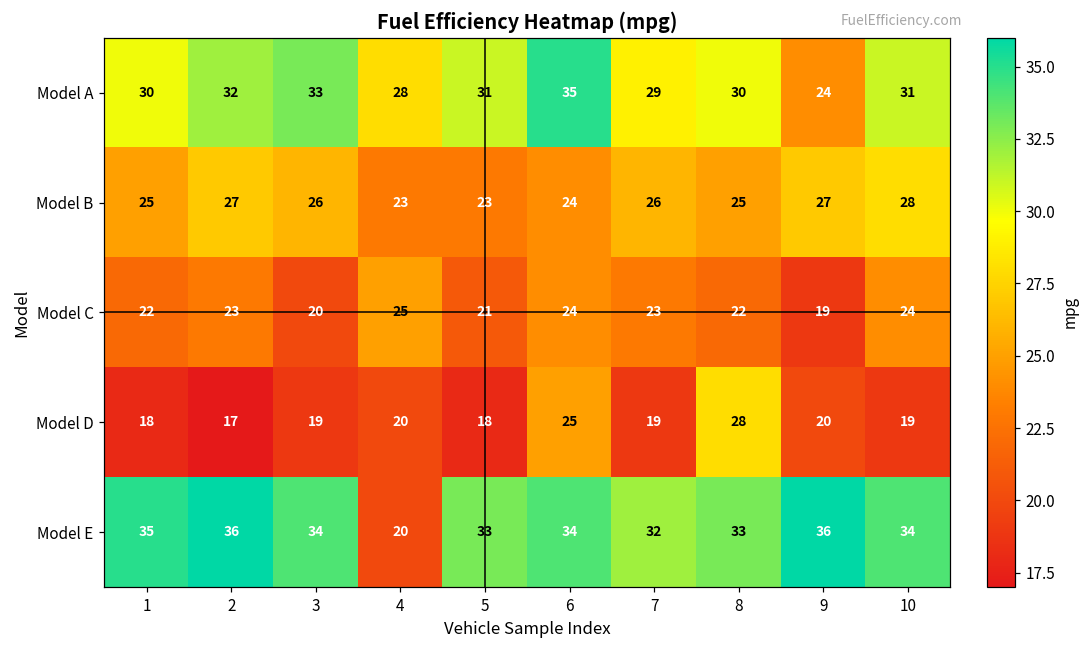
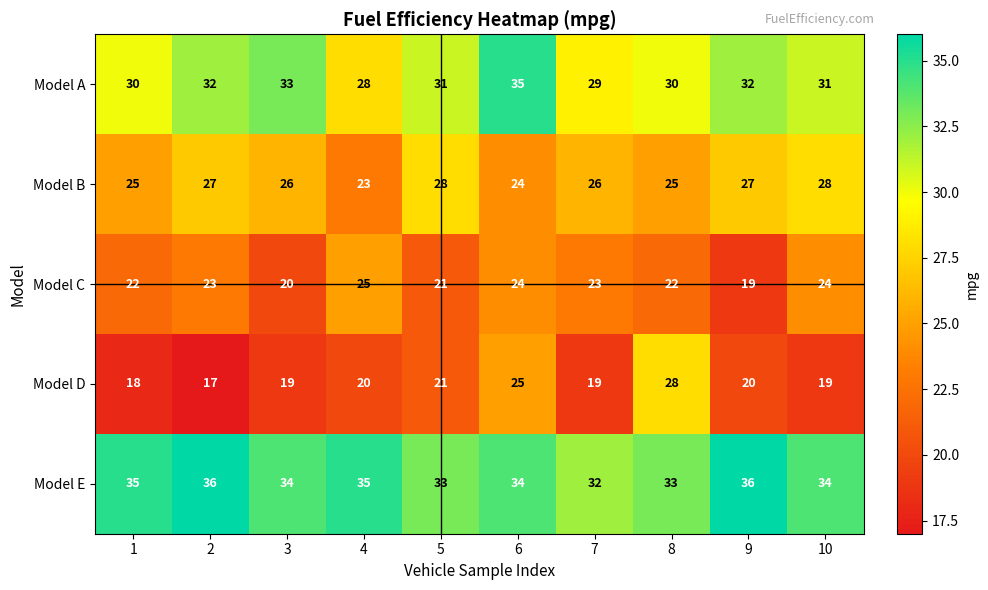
  {
    "Model A": {
      "1": 30,
      "2": 32,
      "3": 33,
      "4": 28,
      "5": 31,
      "6": 35,
      "7": 29,
      "8": 30,
-     "9": 24,
+     "9": 32,
      "10": 31
    },
    "Model B": {
      "1": 25,
      "2": 27,
      "3": 26,
      "4": 23,
-     "5": 23,
+     "5": 28,
      "6": 24,
      "7": 26,
      "8": 25,
      "9": 27,
      "10": 28
    },
    "Model C": {
      "1": 22,
      "2": 23,
      "3": 20,
      "4": 25,
      "5": 21,
      "6": 24,
      "7": 23,
      "8": 22,
      "9": 19,
      "10": 24
    },
    "Model D": {
      "1": 18,
      "2": 17,
      "3": 19,
      "4": 20,
-     "5": 18,
+     "5": 21,
      "6": 25,
      "7": 19,
      "8": 28,
      "9": 20,
      "10": 19
    },
    "Model E": {
      "1": 35,
      "2": 36,
      "3": 34,
-     "4": 20,
+     "4": 35,
      "5": 33,
      "6": 34,
      "7": 32,
      "8": 33,
      "9": 36,
      "10": 34
    }
  }
